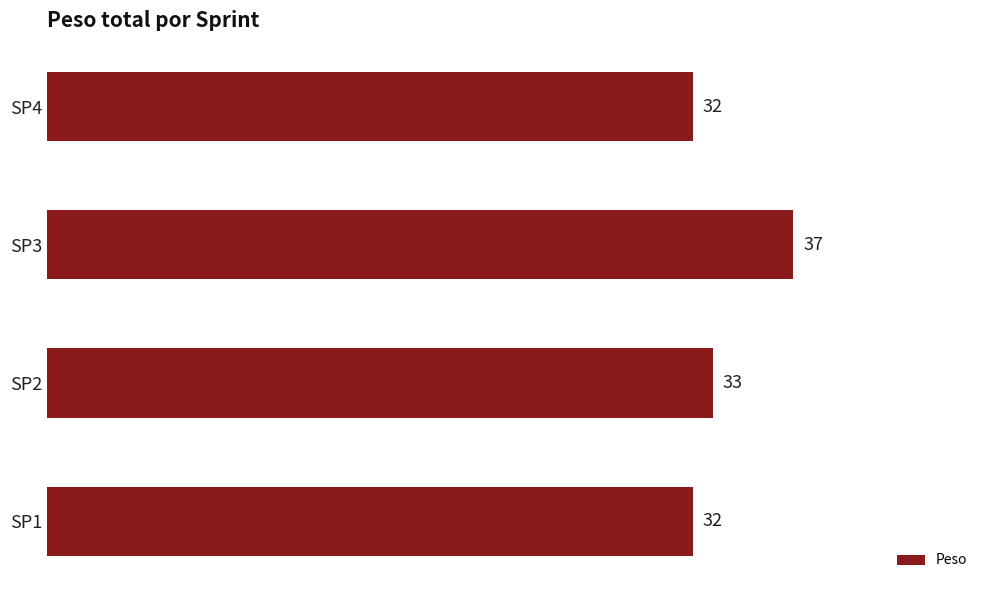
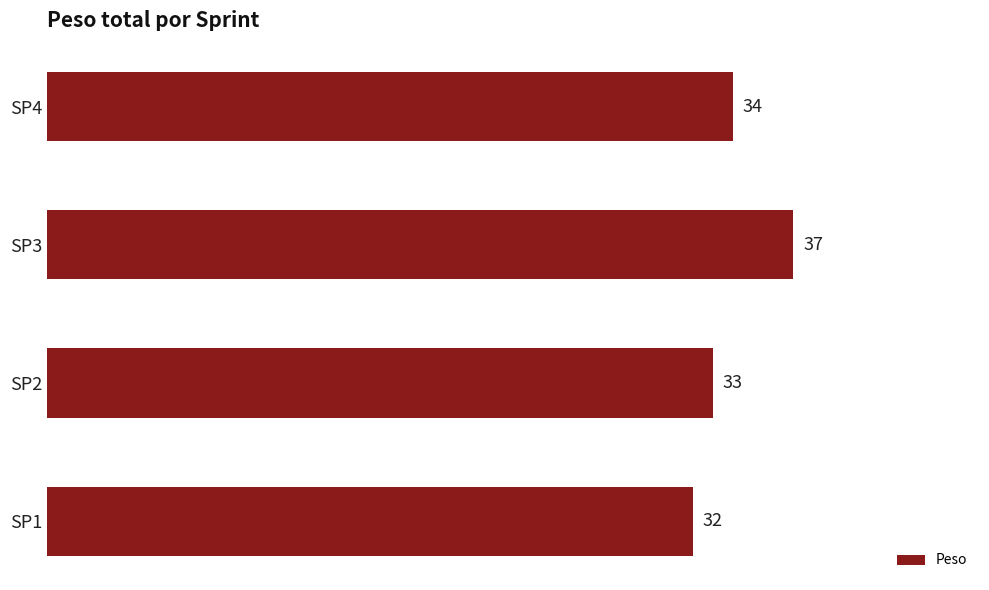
  {
-   "SP4": 32,
+   "SP4": 34,
    "SP3": 37,
    "SP2": 33,
    "SP1": 32
  }
